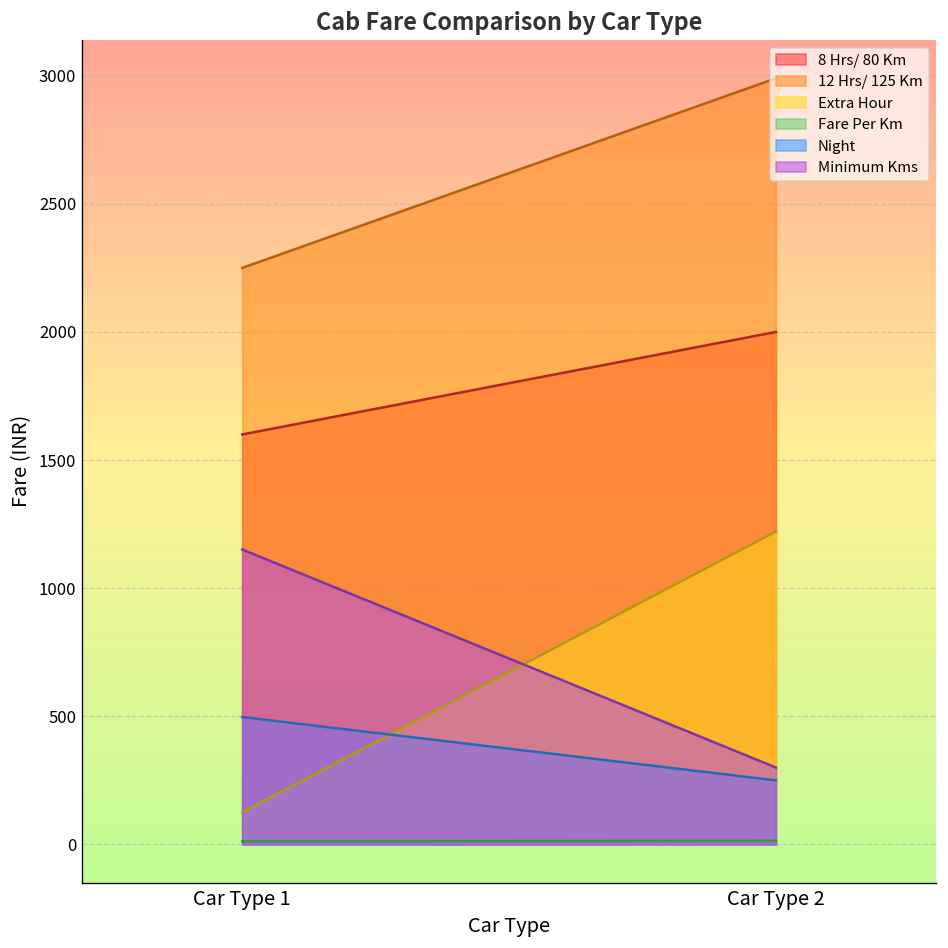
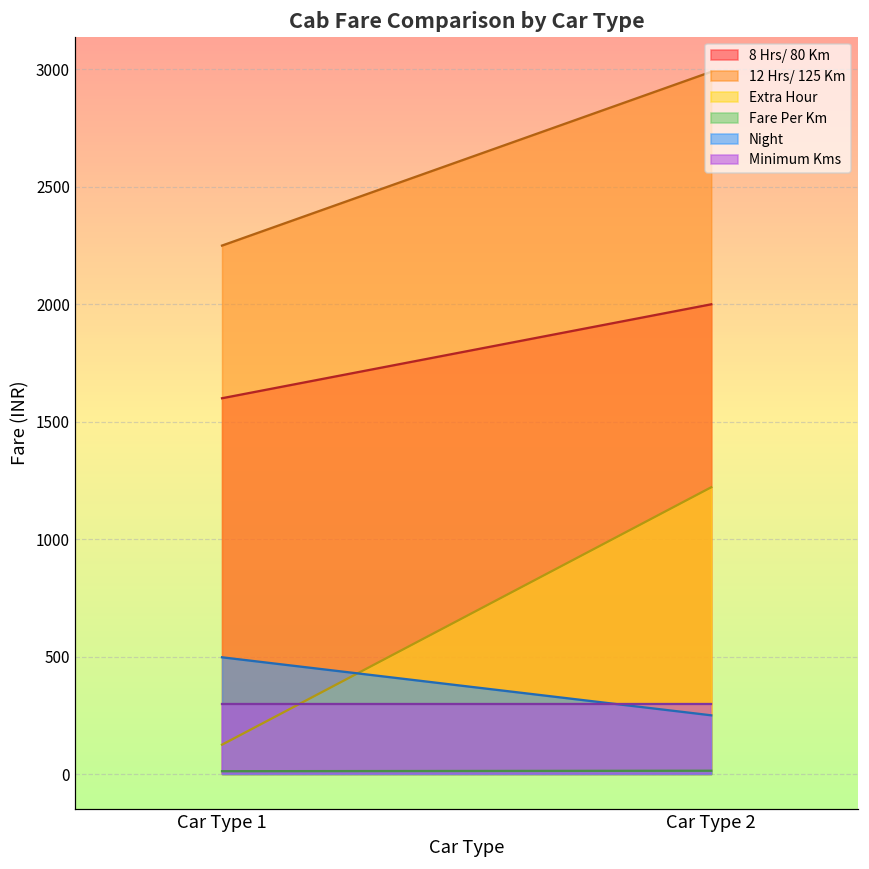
  {
    "8 Hrs/ 80 Km": {
      "Car Type 1": 1600,
      "Car Type 2": 2000
    },
    "12 Hrs/ 125 Km": {
      "Car Type 1": 2250
    },
    "Extra Hour": {
      "Car Type 1": 130,
      "Car Type 2": 1220
    },
    "Fare Per Km": {
      "Car Type 1": 10,
      "Car Type 2": 10
    },
    "Night": {
      "Car Type 1": 500,
      "Car Type 2": 250
    },
    "Minimum Kms": {
-     "Car Type 1": 1150,
+     "Car Type 1": 300,
      "Car Type 2": 300
    }
  }
